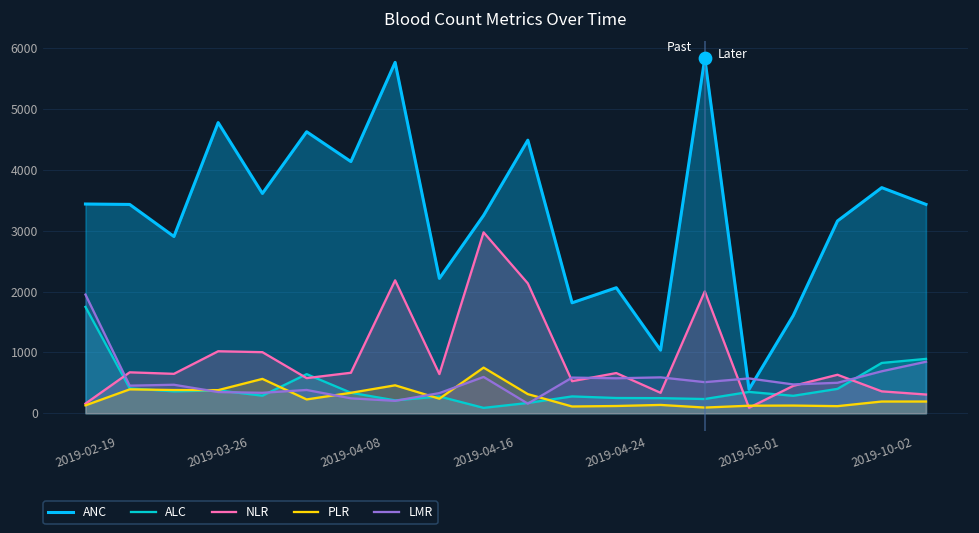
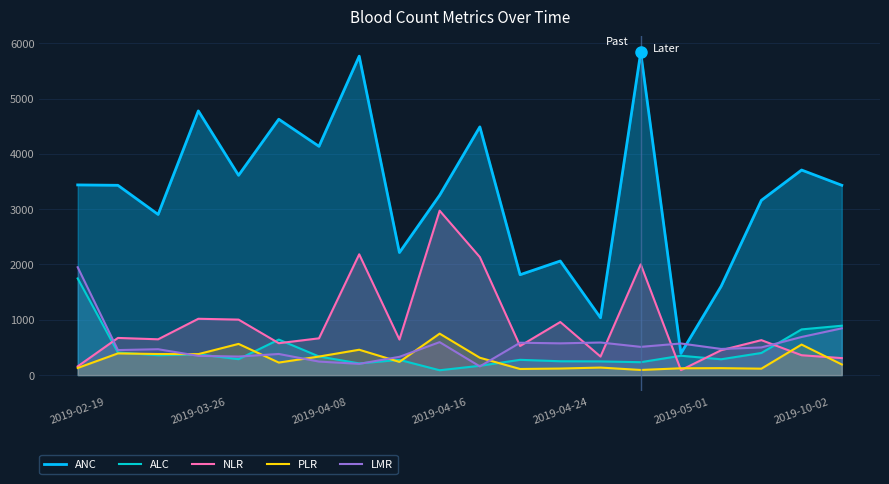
  {
    "NLR": {
      "2019-03-26": 1000,
      "2019-04-08": 700,
      "2019-04-16": 3000,
-     "2019-04-24": 700,
+     "2019-04-24": 1000,
      "2019-10-02": 400
    },
    "PLR": {
      "2019-04-16": 700,
      "2019-04-24": 100,
-     "2019-10-02": 200
+     "2019-10-02": 600
    },
    "LMR": {
      "2019-02-19": 2000,
      "2019-04-08": 200,
      "2019-04-16": 600,
      "2019-04-24": 600,
      "2019-05-01": 600,
      "2019-10-02": 700
    }
  }
